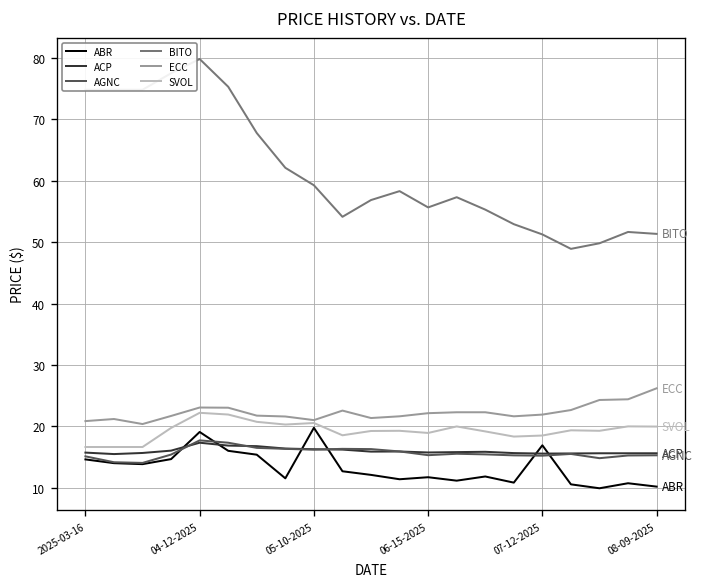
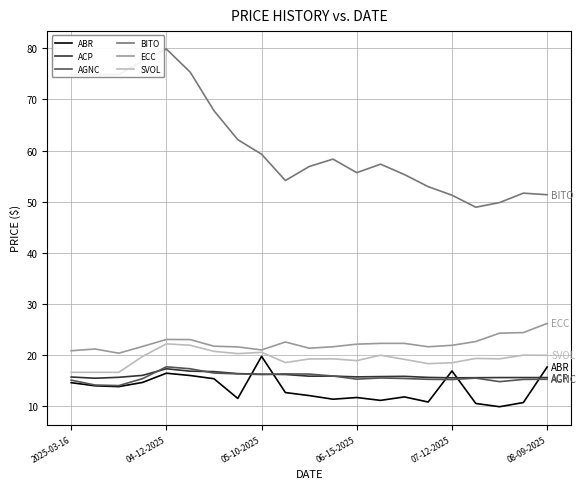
  {
    "ABR": {
      "2025-03-16": 15,
-     "04-12-2025": 19,
+     "04-12-2025": 16,
      "05-10-2025": 20,
      "06-15-2025": 12,
      "07-12-2025": 17,
-     "08-09-2025": 10
+     "08-09-2025": 18
    }
  }
